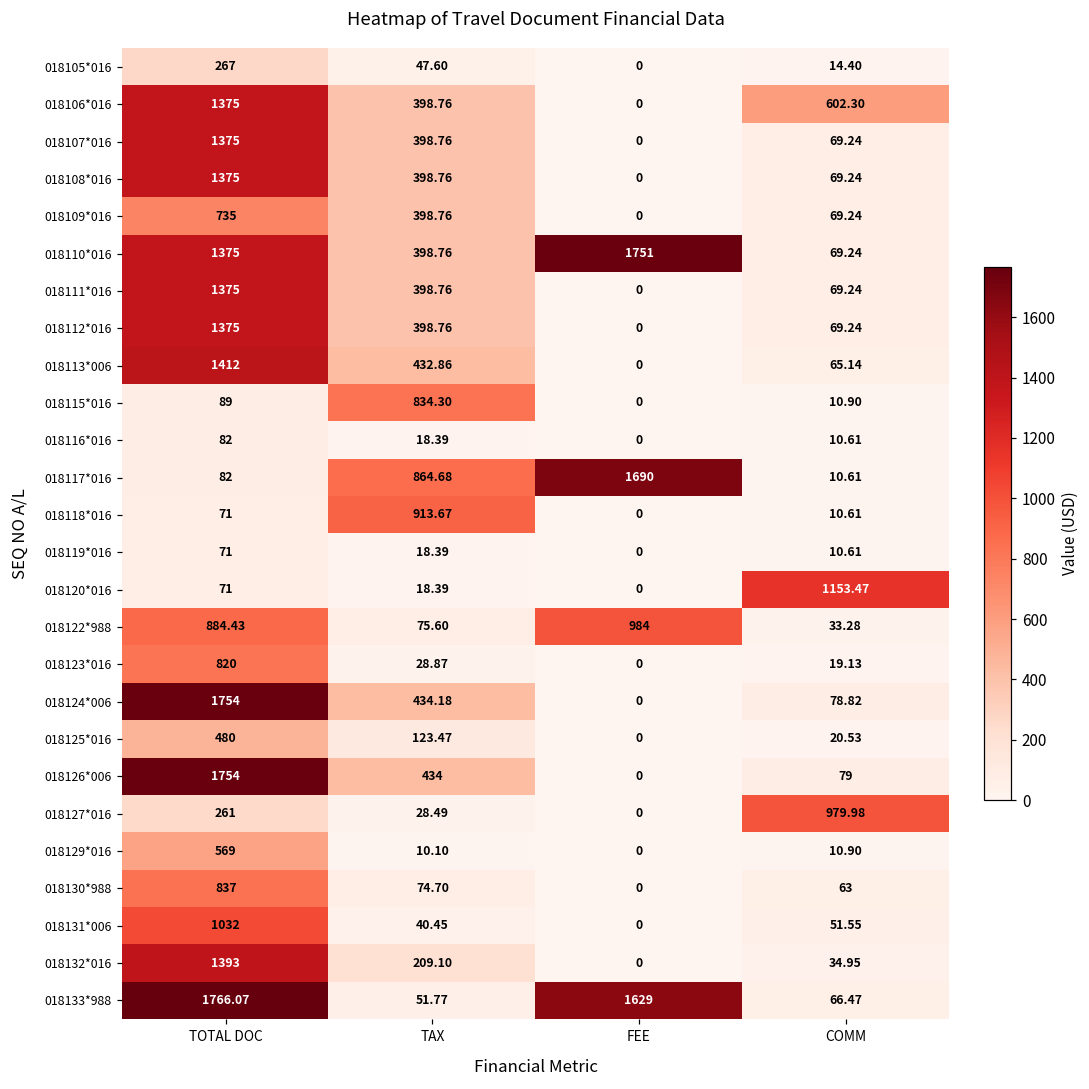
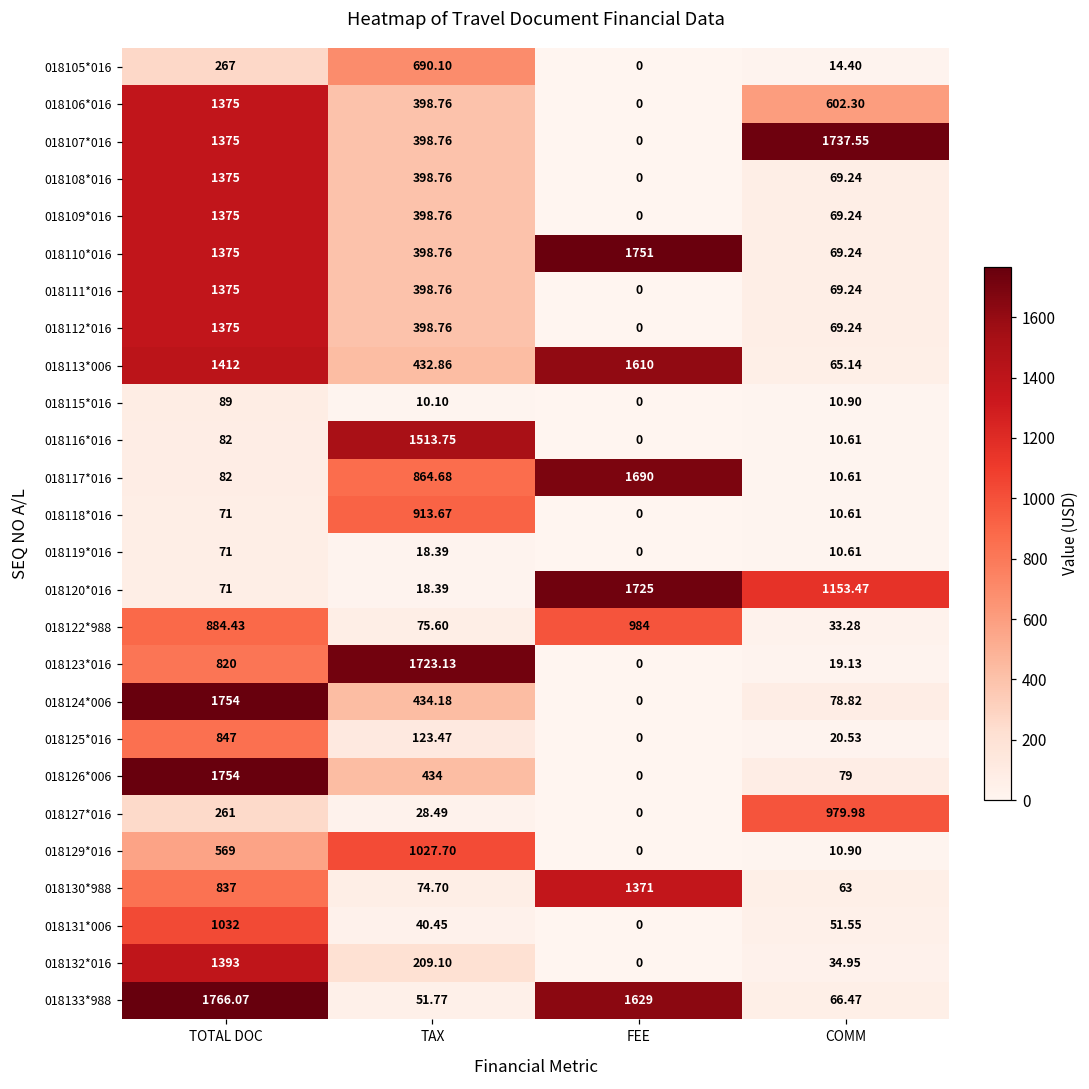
  {
    "018105*016": {
      "TOTAL DOC": 267,
-     "TAX": 47.60,
+     "TAX": 690.10,
      "FEE": 0,
      "COMM": 14.40
    },
    "018106*016": {
      "TOTAL DOC": 1375,
      "TAX": 398.76,
      "FEE": 0,
      "COMM": 602.30
    },
    "018107*016": {
      "TOTAL DOC": 1375,
      "TAX": 398.76,
      "FEE": 0,
-     "COMM": 69.24
+     "COMM": 1737.55
    },
    "018108*016": {
      "TOTAL DOC": 1375,
      "TAX": 398.76,
      "FEE": 0,
      "COMM": 69.24
    },
    "018109*016": {
-     "TOTAL DOC": 735,
+     "TOTAL DOC": 1375,
      "TAX": 398.76,
      "FEE": 0,
      "COMM": 69.24
    },
    "018110*016": {
      "TOTAL DOC": 1375,
      "TAX": 398.76,
      "FEE": 1751,
      "COMM": 69.24
    },
    "018111*016": {
      "TOTAL DOC": 1375,
      "TAX": 398.76,
      "FEE": 0,
      "COMM": 69.24
    },
    "018112*016": {
      "TOTAL DOC": 1375,
      "TAX": 398.76,
      "FEE": 0,
      "COMM": 69.24
    },
    "018113*006": {
      "TOTAL DOC": 1412,
      "TAX": 432.86,
-     "FEE": 0,
+     "FEE": 1610,
      "COMM": 65.14
    },
    "018115*016": {
      "TOTAL DOC": 89,
-     "TAX": 834.30,
+     "TAX": 10.10,
      "FEE": 0,
      "COMM": 10.90
    },
    "018116*016": {
      "TOTAL DOC": 82,
-     "TAX": 18.39,
+     "TAX": 1513.75,
      "FEE": 0,
      "COMM": 10.61
    },
    "018117*016": {
      "TOTAL DOC": 82,
      "TAX": 864.68,
      "FEE": 1690,
      "COMM": 10.61
    },
    "018118*016": {
      "TOTAL DOC": 71,
      "TAX": 913.67,
      "FEE": 0,
      "COMM": 10.61
    },
    "018119*016": {
      "TOTAL DOC": 71,
      "TAX": 18.39,
      "FEE": 0,
      "COMM": 10.61
    },
    "018120*016": {
      "TOTAL DOC": 71,
      "TAX": 18.39,
-     "FEE": 0,
+     "FEE": 1725,
      "COMM": 1153.47
    },
    "018122*988": {
      "TOTAL DOC": 884.43,
      "TAX": 75.60,
      "FEE": 984,
      "COMM": 33.28
    },
    "018123*016": {
      "TOTAL DOC": 820,
-     "TAX": 28.87,
+     "TAX": 1723.13,
      "FEE": 0,
      "COMM": 19.13
    },
    "018124*006": {
      "TOTAL DOC": 1754,
      "TAX": 434.18,
      "FEE": 0,
      "COMM": 78.82
    },
    "018125*016": {
-     "TOTAL DOC": 480,
+     "TOTAL DOC": 847,
      "TAX": 123.47,
      "FEE": 0,
      "COMM": 20.53
    },
    "018126*006": {
      "TOTAL DOC": 1754,
      "TAX": 434,
      "FEE": 0,
      "COMM": 79
    },
    "018127*016": {
      "TOTAL DOC": 261,
      "TAX": 28.49,
      "FEE": 0,
      "COMM": 979.98
    },
    "018129*016": {
      "TOTAL DOC": 569,
-     "TAX": 10.10,
+     "TAX": 1027.70,
      "FEE": 0,
      "COMM": 10.90
    },
    "018130*988": {
      "TOTAL DOC": 837,
      "TAX": 74.70,
-     "FEE": 0,
+     "FEE": 1371,
      "COMM": 63
    },
    "018131*006": {
      "TOTAL DOC": 1032,
      "TAX": 40.45,
      "FEE": 0,
      "COMM": 51.55
    },
    "018132*016": {
      "TOTAL DOC": 1393,
      "TAX": 209.10,
      "FEE": 0,
      "COMM": 34.95
    },
    "018133*988": {
      "TOTAL DOC": 1766.07,
      "TAX": 51.77,
      "FEE": 1629,
      "COMM": 66.47
    }
  }
